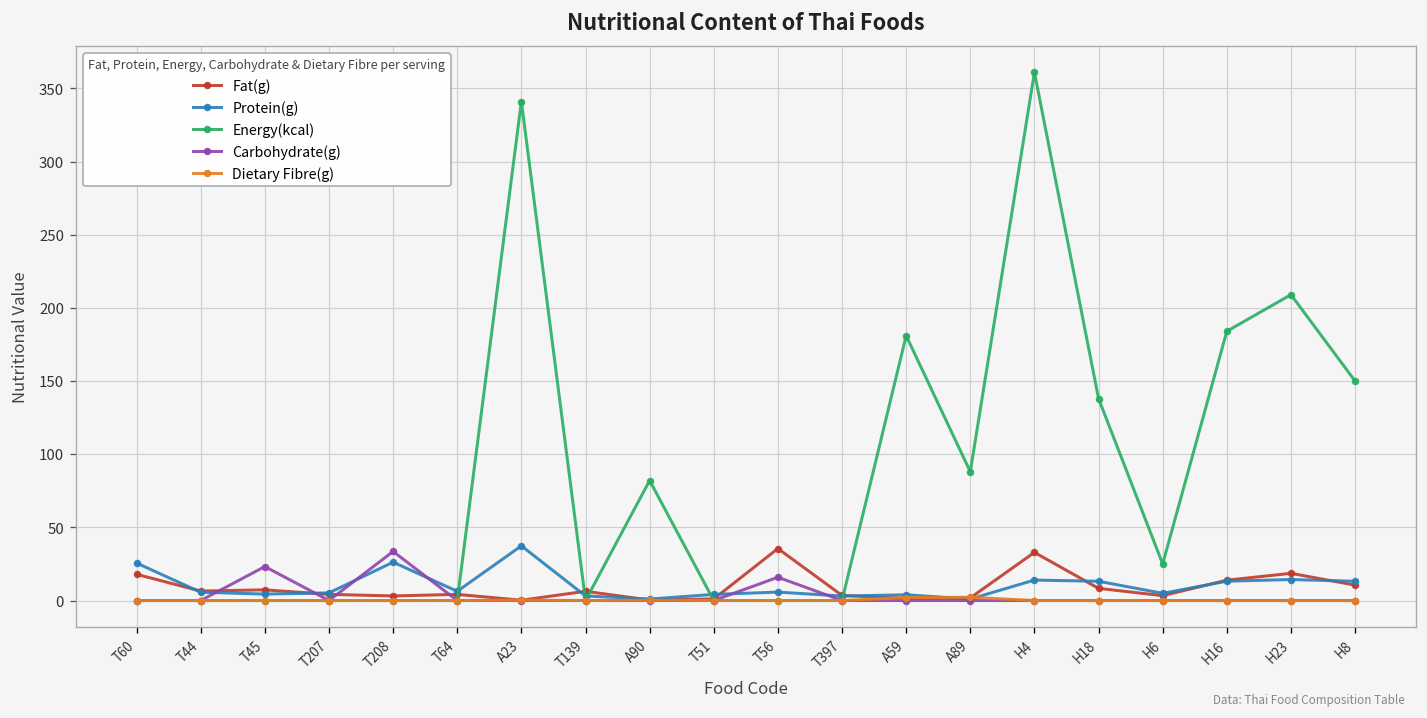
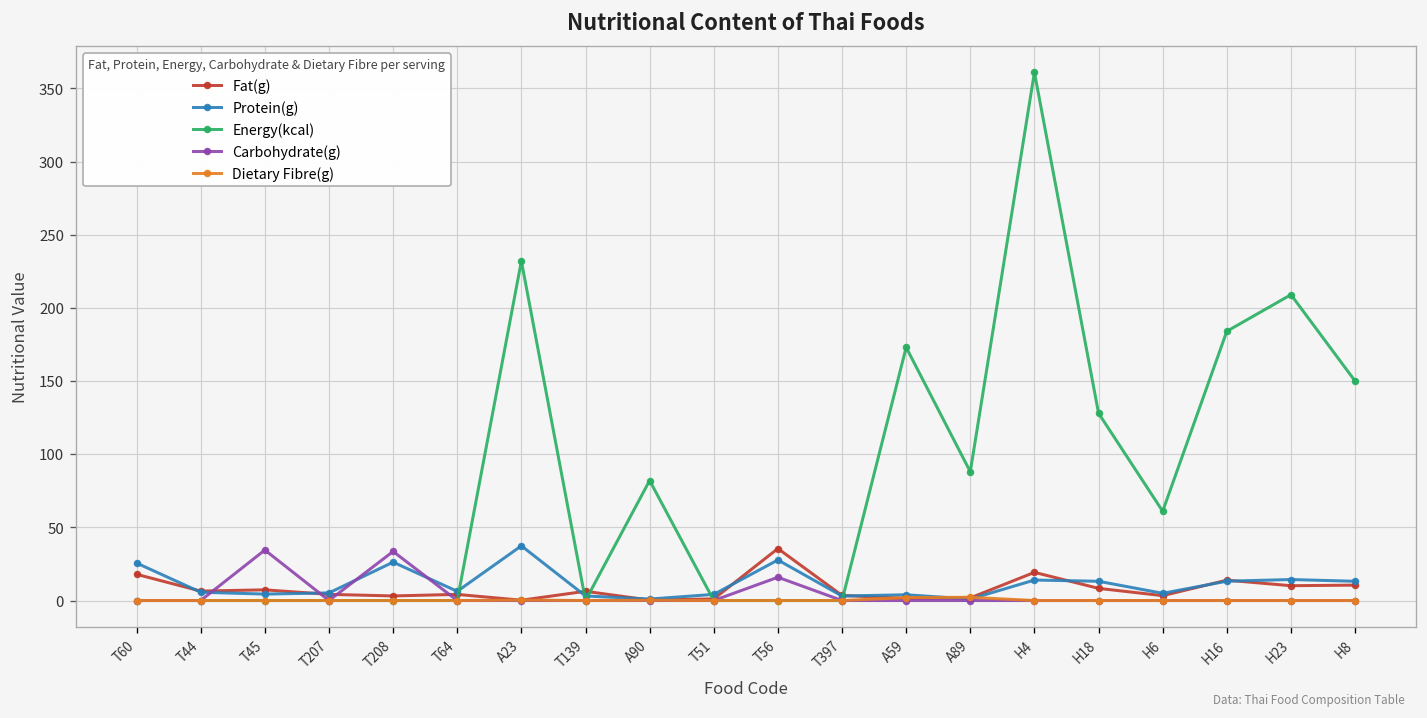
  {
    "Fat(g)": {
      "T60": 18,
      "T45": 7,
      "T208": 3,
      "T64": 4,
      "T139": 6,
      "T56": 36,
-     "H4": 33,
+     "H4": 19,
      "H18": 8,
-     "H23": 19,
+     "H23": 10,
      "H8": 11
    },
    "Protein(g)": {
      "T60": 26,
      "T45": 4,
      "T208": 26,
      "T64": 6,
      "A23": 37,
      "T139": 3,
      "T51": 4,
-     "T56": 6,
+     "T56": 28,
      "H4": 14,
      "H18": 13,
      "H23": 14,
      "H8": 13
    },
    "Energy(kcal)": {
-     "A23": 341,
+     "A23": 232,
      "A90": 82,
-     "A59": 181,
+     "A59": 173,
      "A89": 88,
      "H4": 361,
-     "H18": 138,
-     "H6": 25,
+     "H18": 128,
+     "H6": 61,
      "H16": 184,
      "H23": 209,
      "H8": 150
    },
    "Carbohydrate(g)": {
-     "T45": 23,
+     "T45": 35,
      "T208": 34,
      "T56": 16
    }
  }
